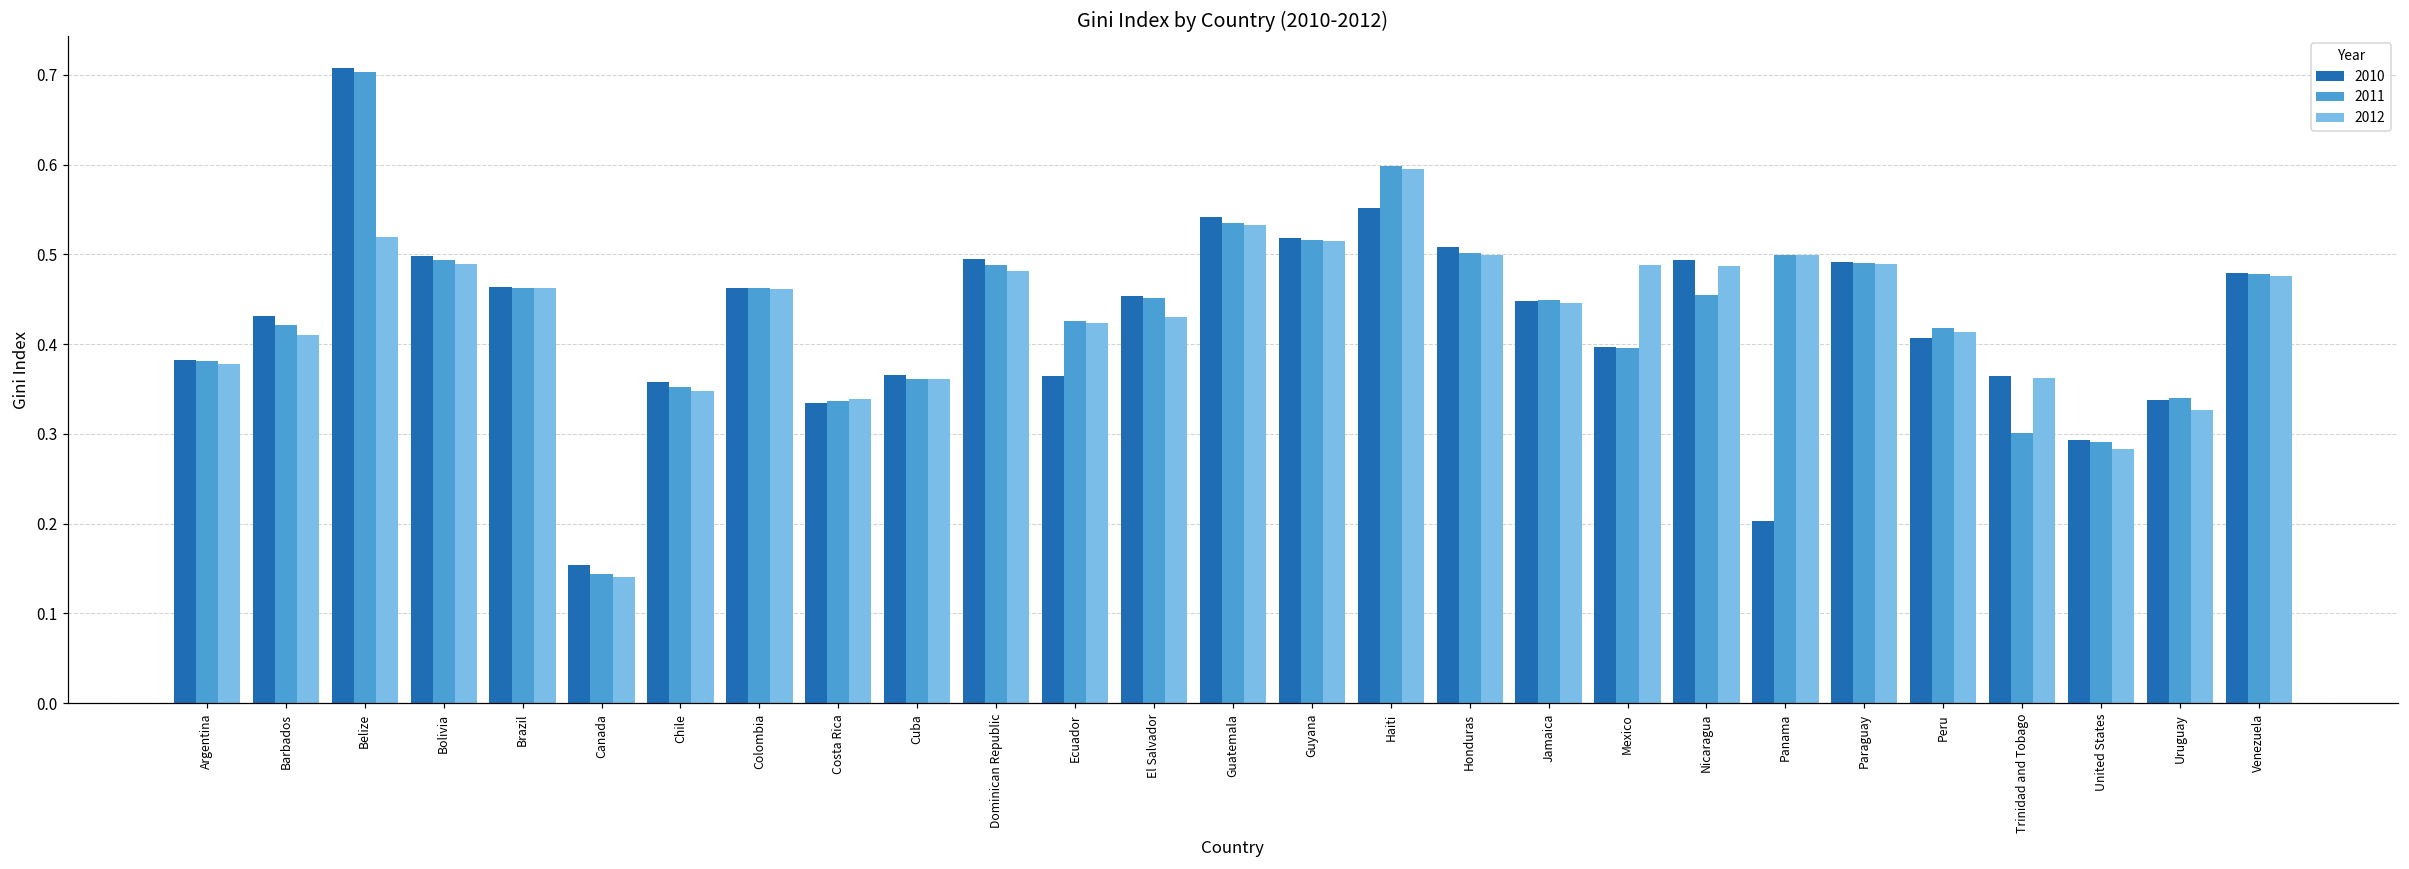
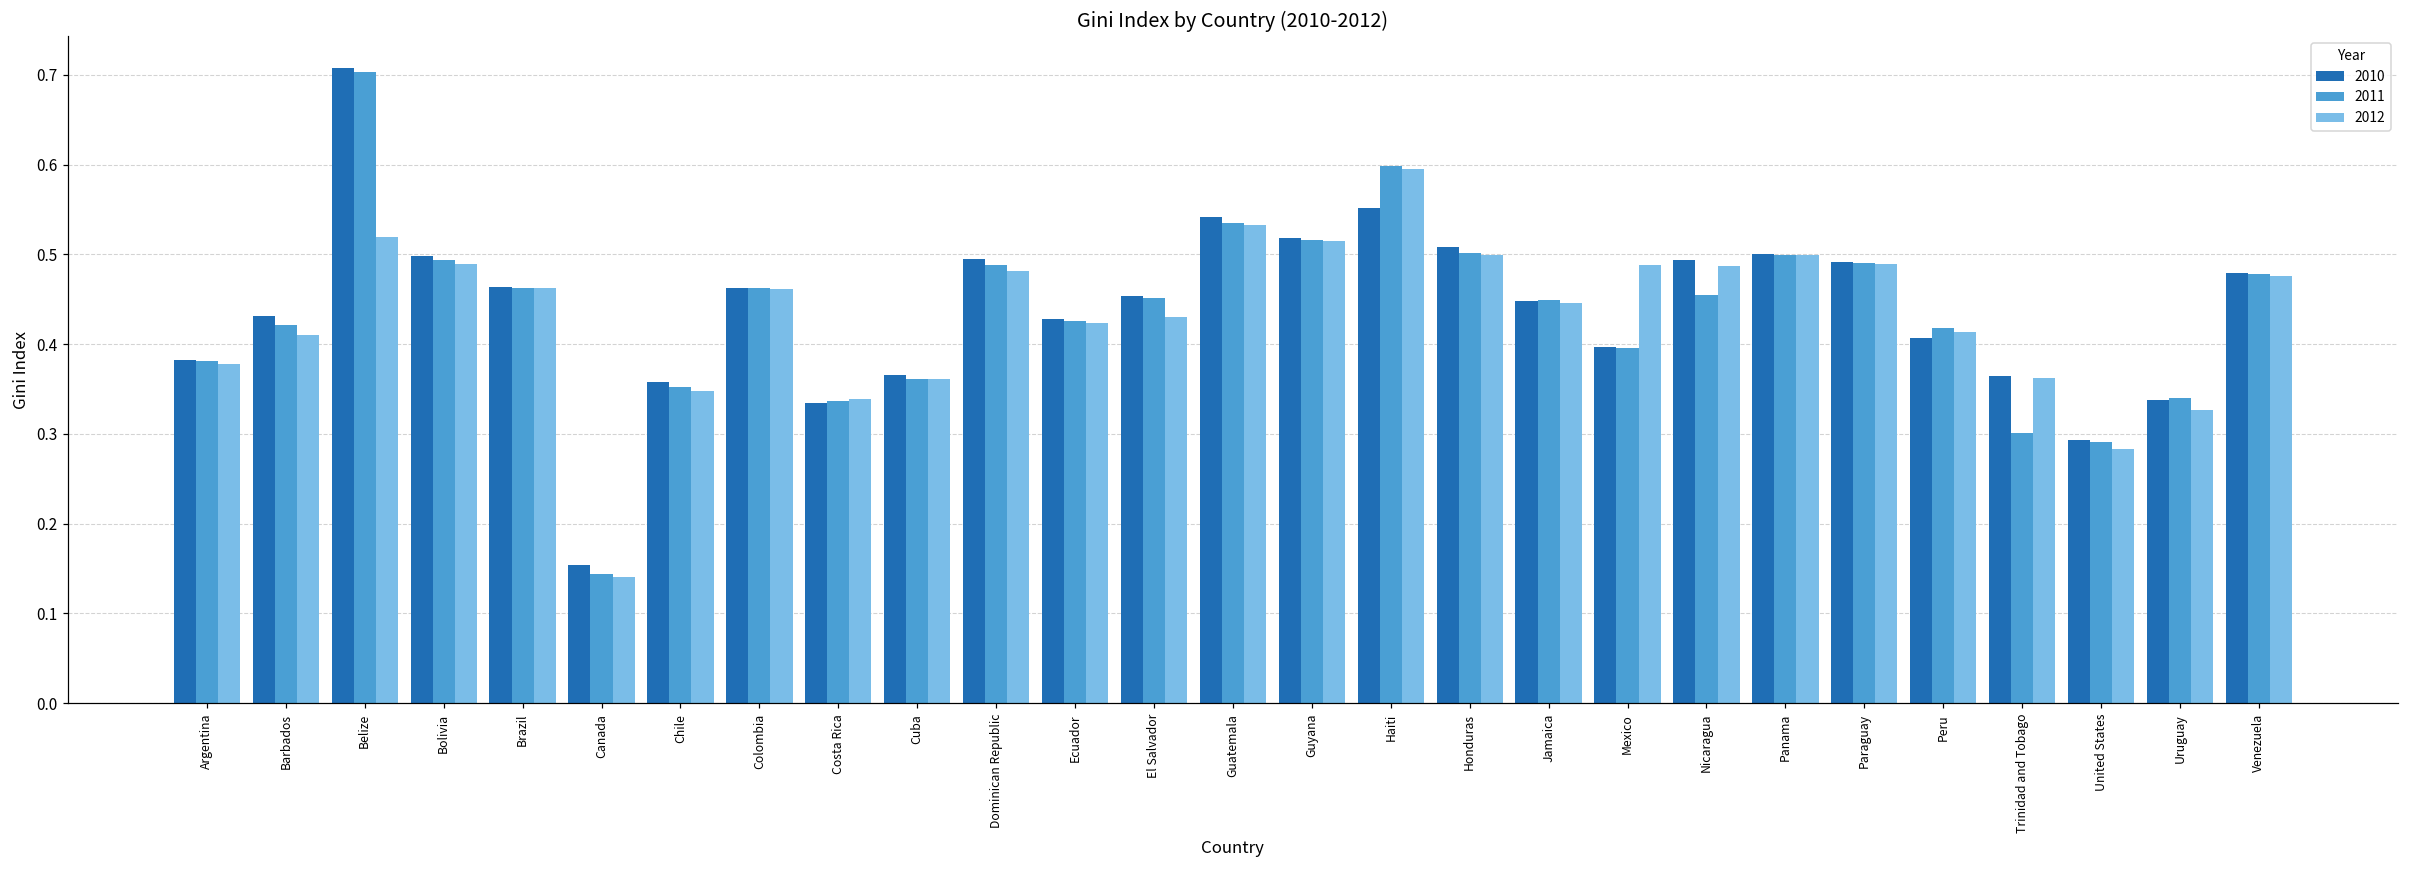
  {
    "2010": {
      "Argentina": 0.38,
      "Barbados": 0.43,
      "Belize": 0.71,
      "Bolivia": 0.50,
      "Brazil": 0.46,
      "Canada": 0.15,
      "Chile": 0.36,
      "Colombia": 0.46,
      "Costa Rica": 0.33,
      "Cuba": 0.37,
      "Dominican Republic": 0.50,
-     "Ecuador": 0.36,
+     "Ecuador": 0.43,
      "El Salvador": 0.45,
      "Guatemala": 0.54,
      "Guyana": 0.52,
      "Haiti": 0.55,
      "Honduras": 0.51,
      "Jamaica": 0.45,
      "Mexico": 0.40,
      "Nicaragua": 0.49,
-     "Panama": 0.20,
+     "Panama": 0.50,
      "Paraguay": 0.49,
      "Peru": 0.41,
      "Trinidad and Tobago": 0.36,
      "United States": 0.29,
      "Uruguay": 0.34,
      "Venezuela": 0.48
    },
    "2011": {
      "Argentina": 0.38,
      "Barbados": 0.42,
      "Belize": 0.70,
      "Bolivia": 0.49,
      "Brazil": 0.46,
      "Canada": 0.14,
      "Chile": 0.35,
      "Colombia": 0.46,
      "Costa Rica": 0.34,
      "Cuba": 0.36,
      "Dominican Republic": 0.49,
      "Ecuador": 0.43,
      "El Salvador": 0.45,
      "Guatemala": 0.53,
      "Guyana": 0.52,
      "Haiti": 0.60,
      "Honduras": 0.50,
      "Jamaica": 0.45,
      "Mexico": 0.40,
      "Nicaragua": 0.45,
      "Panama": 0.50,
      "Paraguay": 0.49,
      "Peru": 0.42,
      "Trinidad and Tobago": 0.30,
      "United States": 0.29,
      "Uruguay": 0.34,
      "Venezuela": 0.48
    },
    "2012": {
      "Argentina": 0.38,
      "Barbados": 0.41,
      "Belize": 0.52,
      "Bolivia": 0.49,
      "Brazil": 0.46,
      "Canada": 0.14,
      "Chile": 0.35,
      "Colombia": 0.46,
      "Costa Rica": 0.34,
      "Cuba": 0.36,
      "Dominican Republic": 0.48,
      "Ecuador": 0.42,
      "El Salvador": 0.43,
      "Guatemala": 0.53,
      "Guyana": 0.51,
      "Haiti": 0.60,
      "Honduras": 0.50,
      "Jamaica": 0.45,
      "Mexico": 0.49,
      "Nicaragua": 0.49,
      "Panama": 0.50,
      "Paraguay": 0.49,
      "Peru": 0.41,
      "Trinidad and Tobago": 0.36,
      "United States": 0.28,
      "Uruguay": 0.33,
      "Venezuela": 0.48
    }
  }
